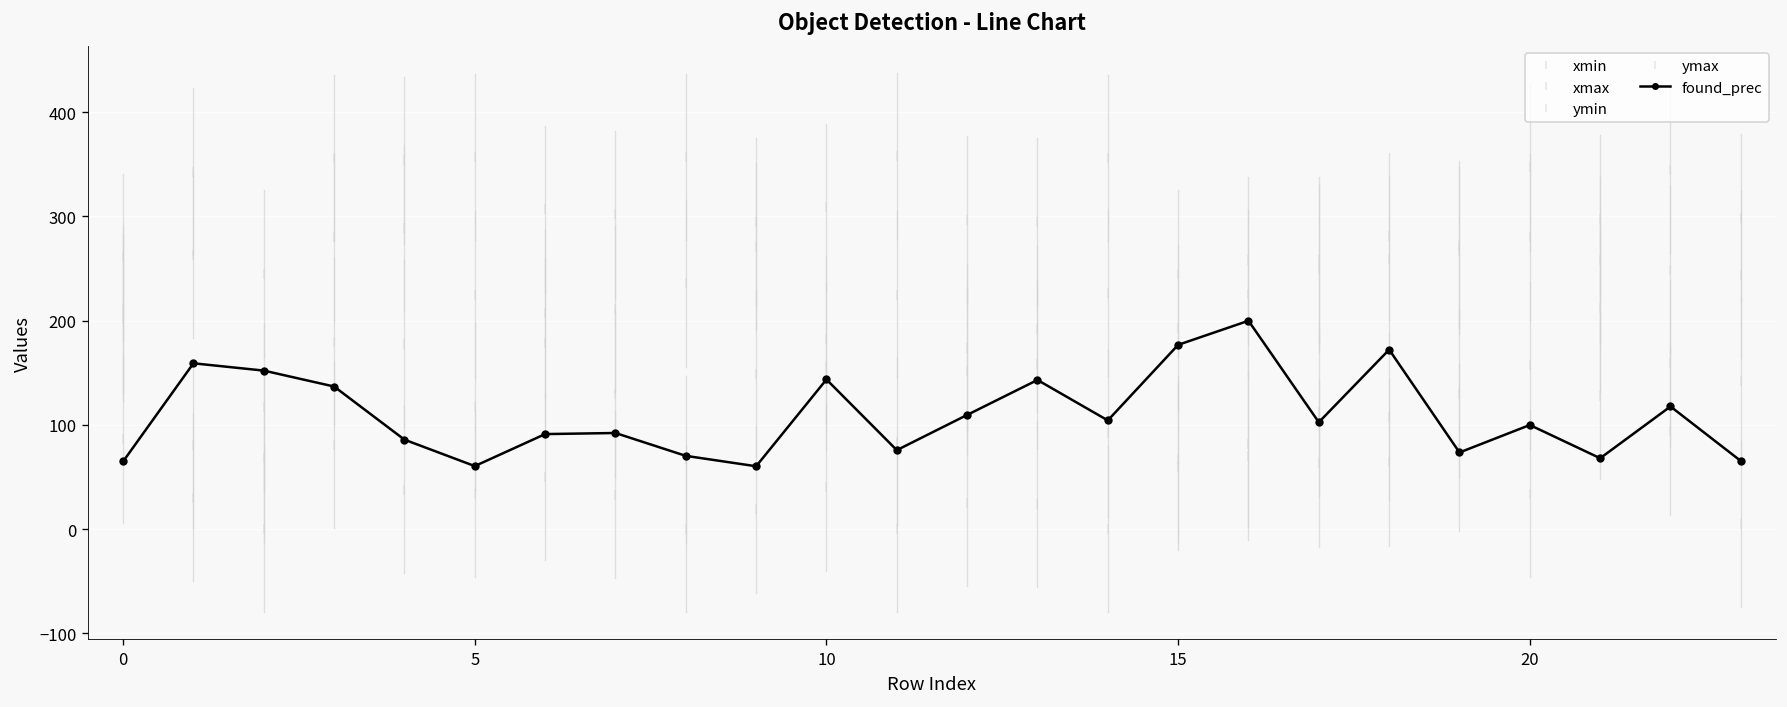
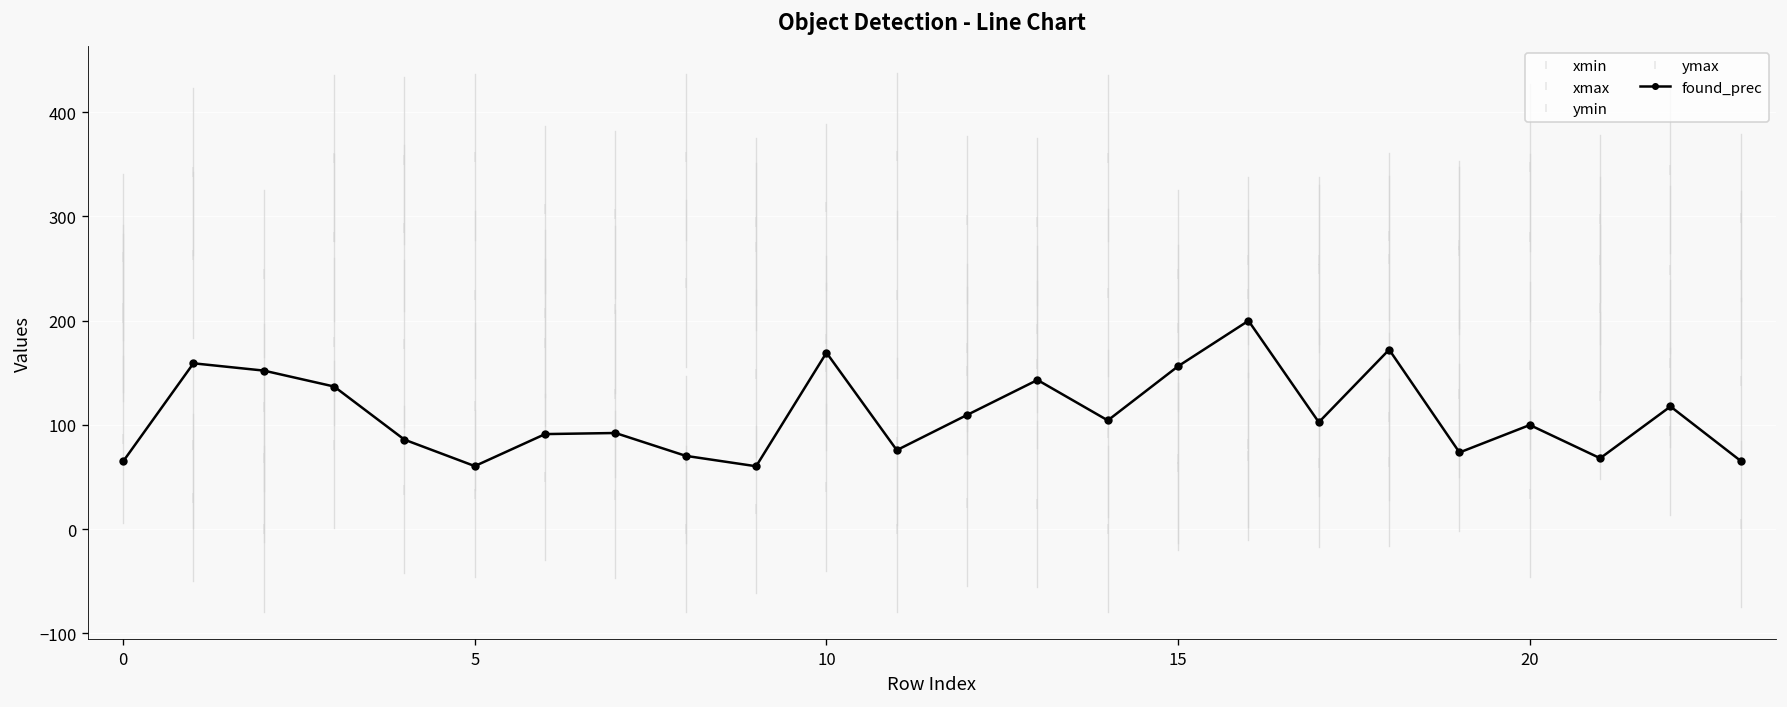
  {
    "found_prec": {
      "0": 60,
      "5": 60,
-     "10": 140,
-     "15": 180,
+     "10": 170,
+     "15": 160,
      "20": 100
    }
  }
